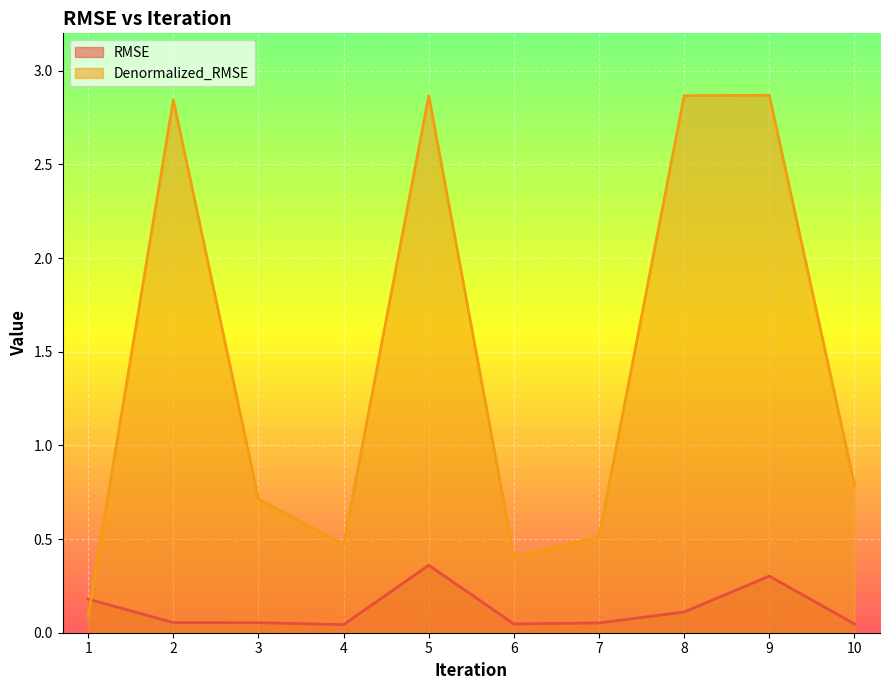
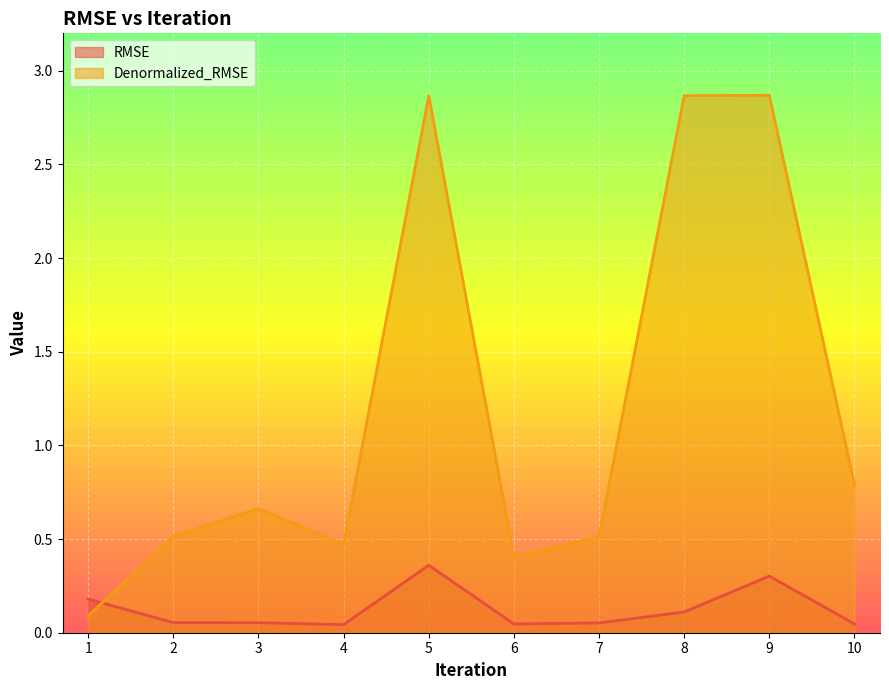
  {
    "RMSE": {
      "1": 0.18,
      "2": 0.05,
      "3": 0.05,
      "4": 0.04,
      "5": 0.36,
      "6": 0.05,
      "7": 0.05,
      "8": 0.11,
      "9": 0.30,
      "10": 0.05
    },
    "Denormalized_RMSE": {
      "1": 0.09,
-     "2": 2.84,
-     "3": 0.71,
+     "2": 0.52,
+     "3": 0.66,
      "4": 0.47,
      "5": 2.87,
      "6": 0.41,
      "7": 0.51,
      "8": 2.87,
      "9": 2.87,
      "10": 0.79
    }
  }
